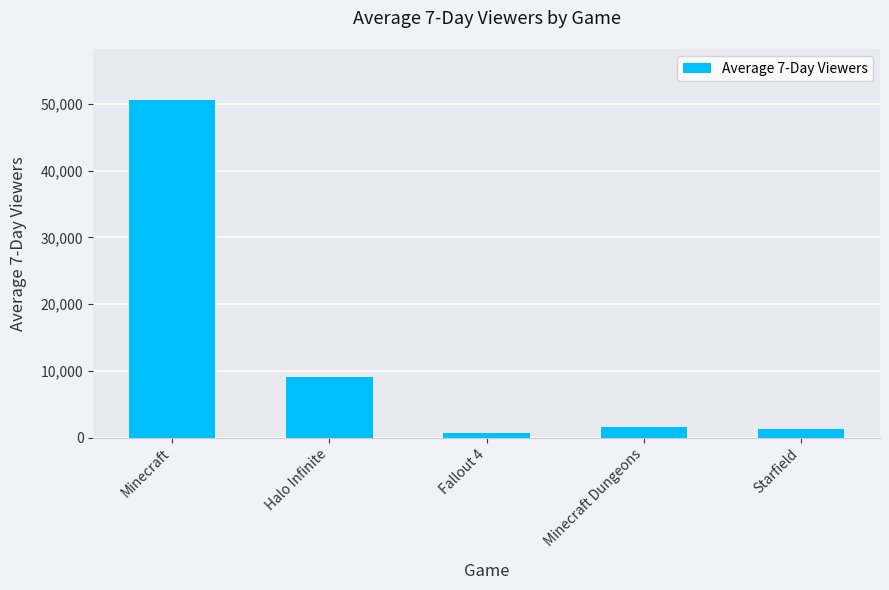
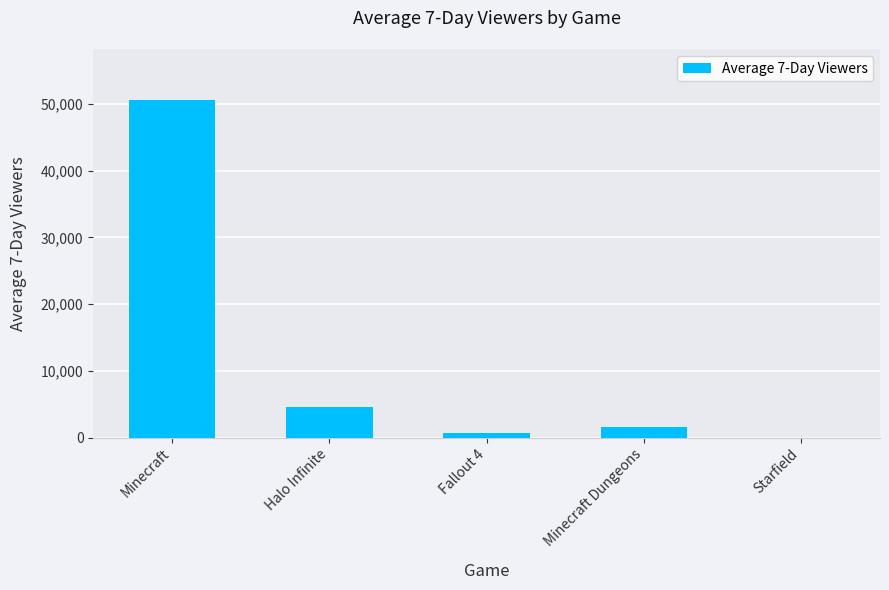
  {
    "Minecraft": "51,000",
-   "Halo Infinite": "9,000",
+   "Halo Infinite": "5,000",
    "Fallout 4": "1,000",
    "Minecraft Dungeons": "2,000",
-   "Starfield": "1,000"
+   "Starfield": "0"
  }
